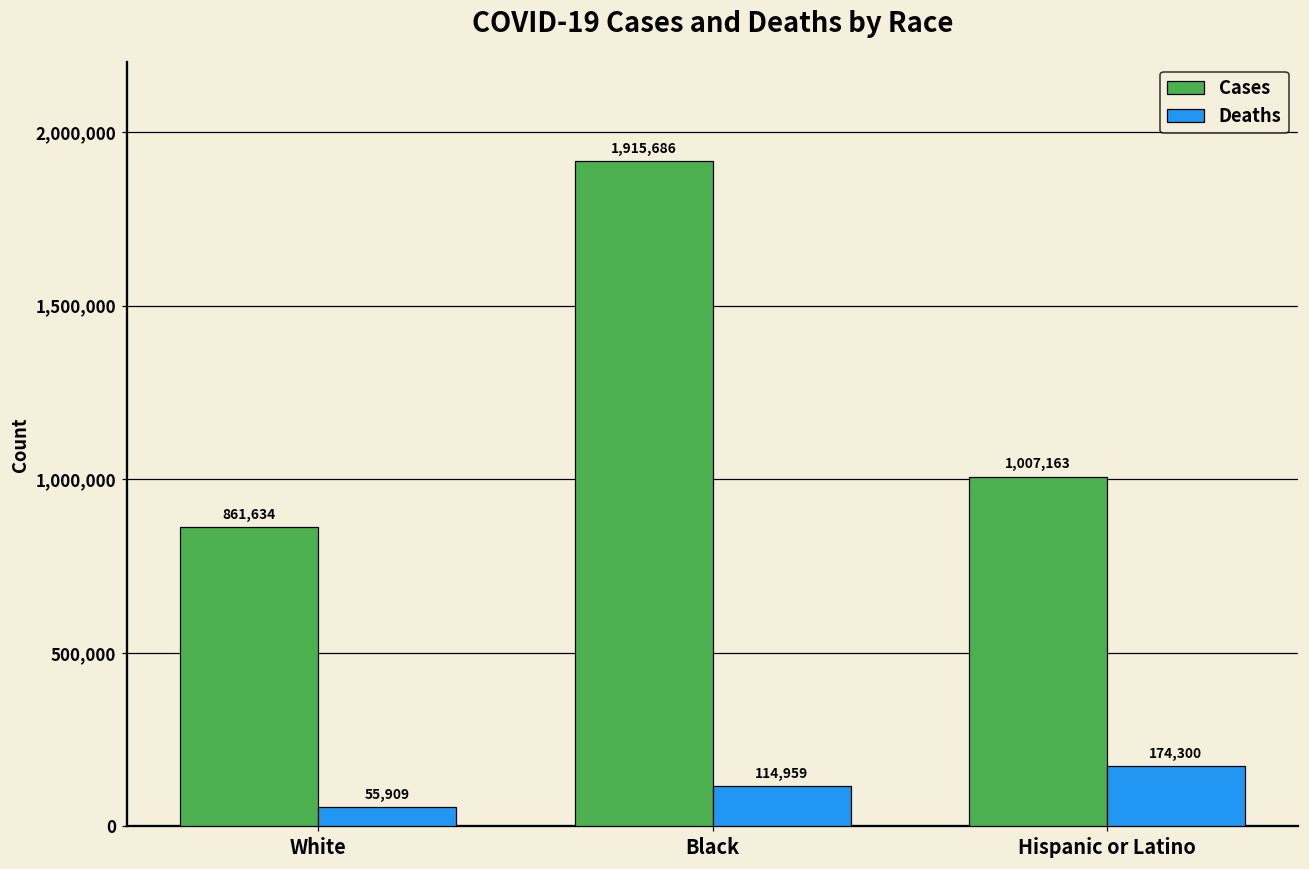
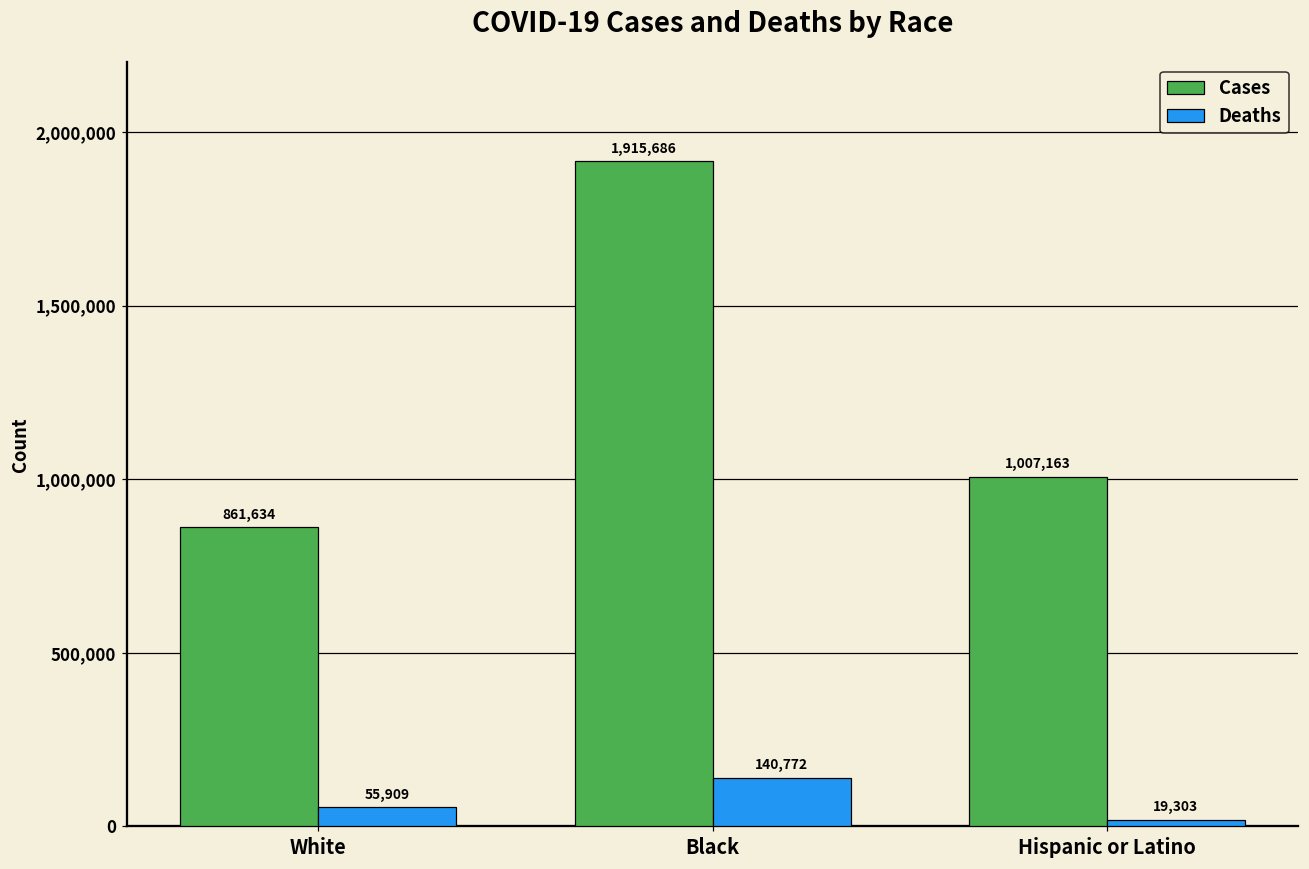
  {
    "Cases": {
      "White": "861,634",
      "Black": "1,915,686",
      "Hispanic or Latino": "1,007,163"
    },
    "Deaths": {
      "White": "55,909",
-     "Black": "114,959",
-     "Hispanic or Latino": "174,300"
+     "Black": "140,772",
+     "Hispanic or Latino": "19,303"
    }
  }
